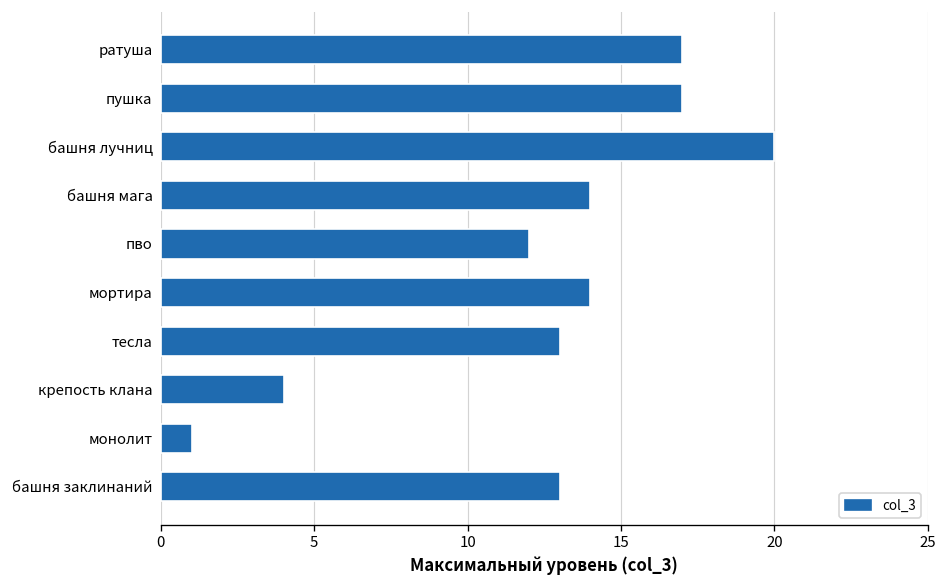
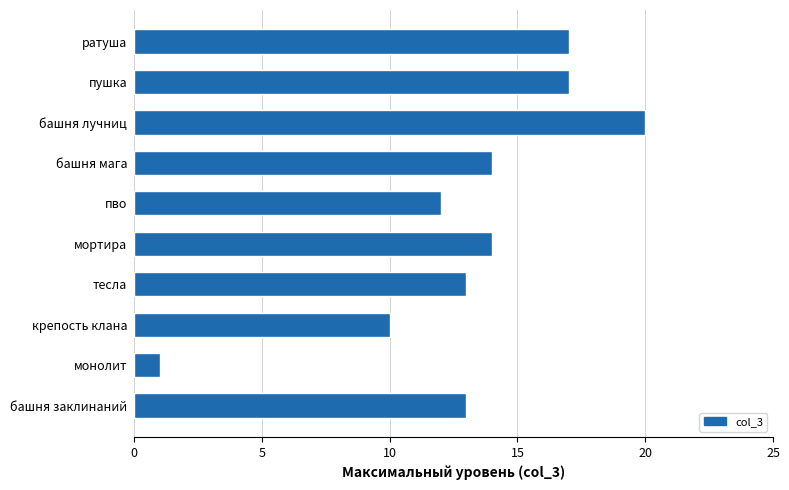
  {
    "ратуша": 17,
    "пушка": 17,
    "башня лучниц": 20,
    "башня мага": 14,
    "пво": 12,
    "мортира": 14,
    "тесла": 13,
-   "крепость клана": 4,
+   "крепость клана": 10,
    "монолит": 1,
    "башня заклинаний": 13
  }
